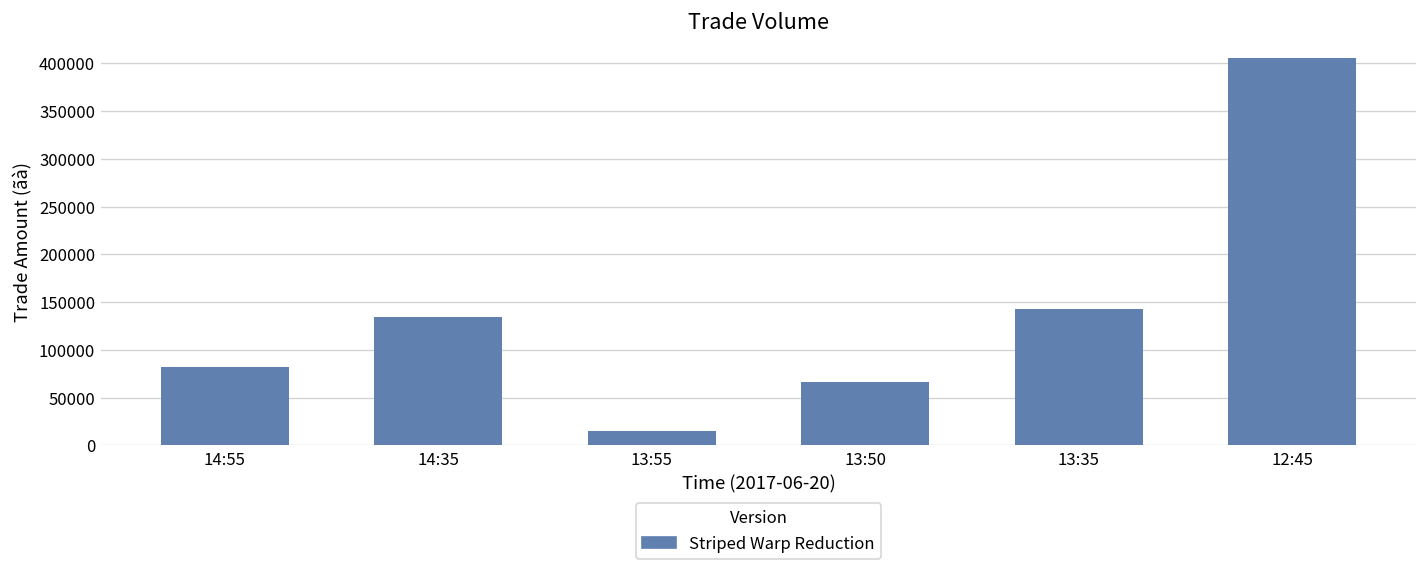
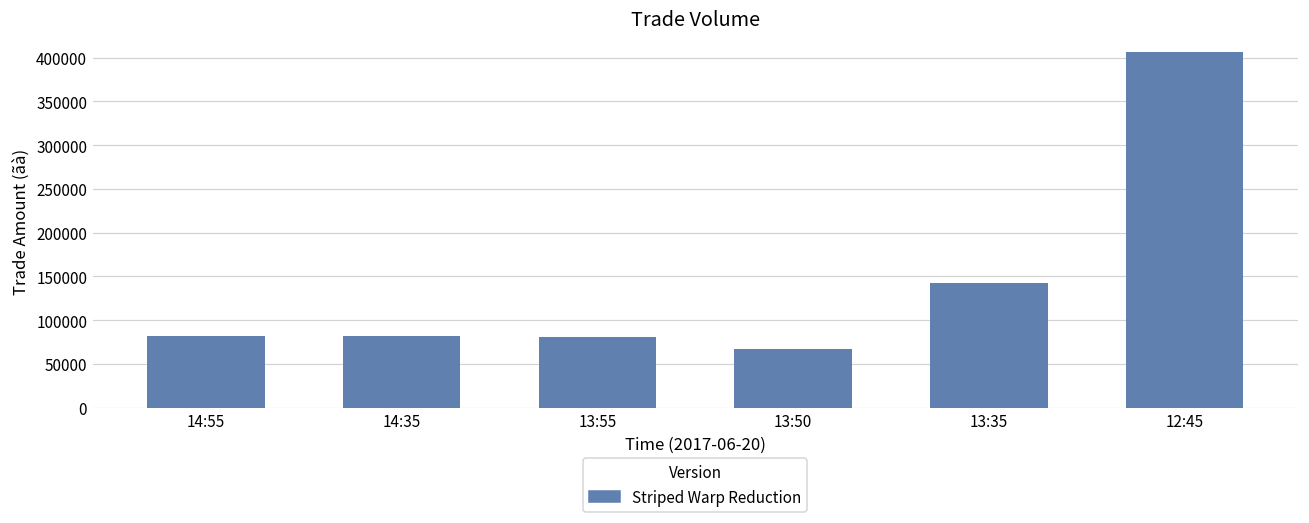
  {
    "14:55": 80000,
-   "14:35": 130000,
-   "13:55": 20000,
+   "14:35": 80000,
+   "13:55": 80000,
    "13:50": 70000,
    "13:35": 140000,
    "12:45": 410000
  }
